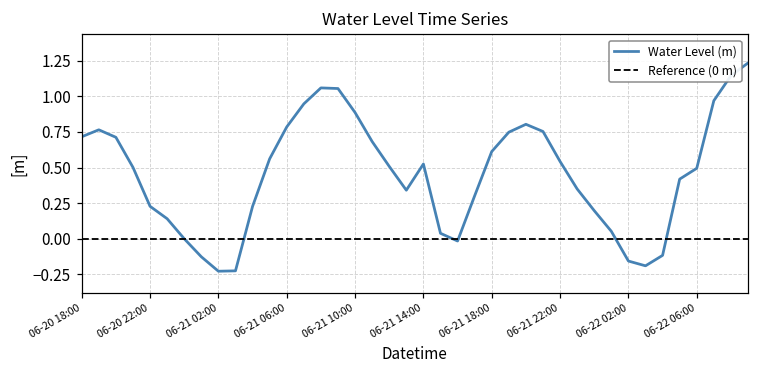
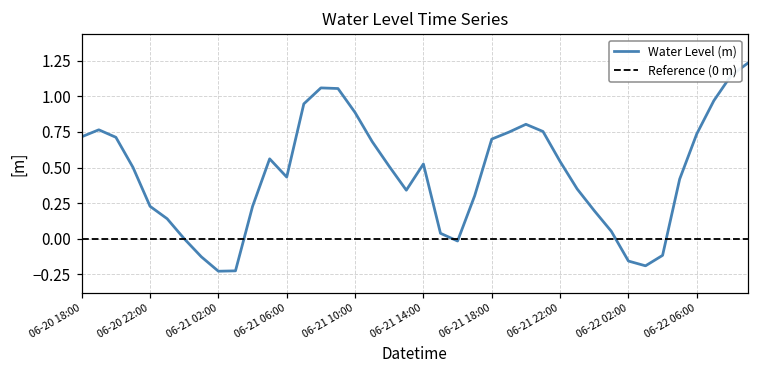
  {
    "06-20 18:00": 0.72,
    "06-20 22:00": 0.23,
    "06-21 02:00": -0.23,
-   "06-21 06:00": 0.78,
+   "06-21 06:00": 0.43,
    "06-21 10:00": 0.89,
    "06-21 14:00": 0.52,
-   "06-21 18:00": 0.61,
+   "06-21 18:00": 0.70,
    "06-21 22:00": 0.54,
    "06-22 02:00": -0.16,
-   "06-22 06:00": 0.49
+   "06-22 06:00": 0.74
  }
